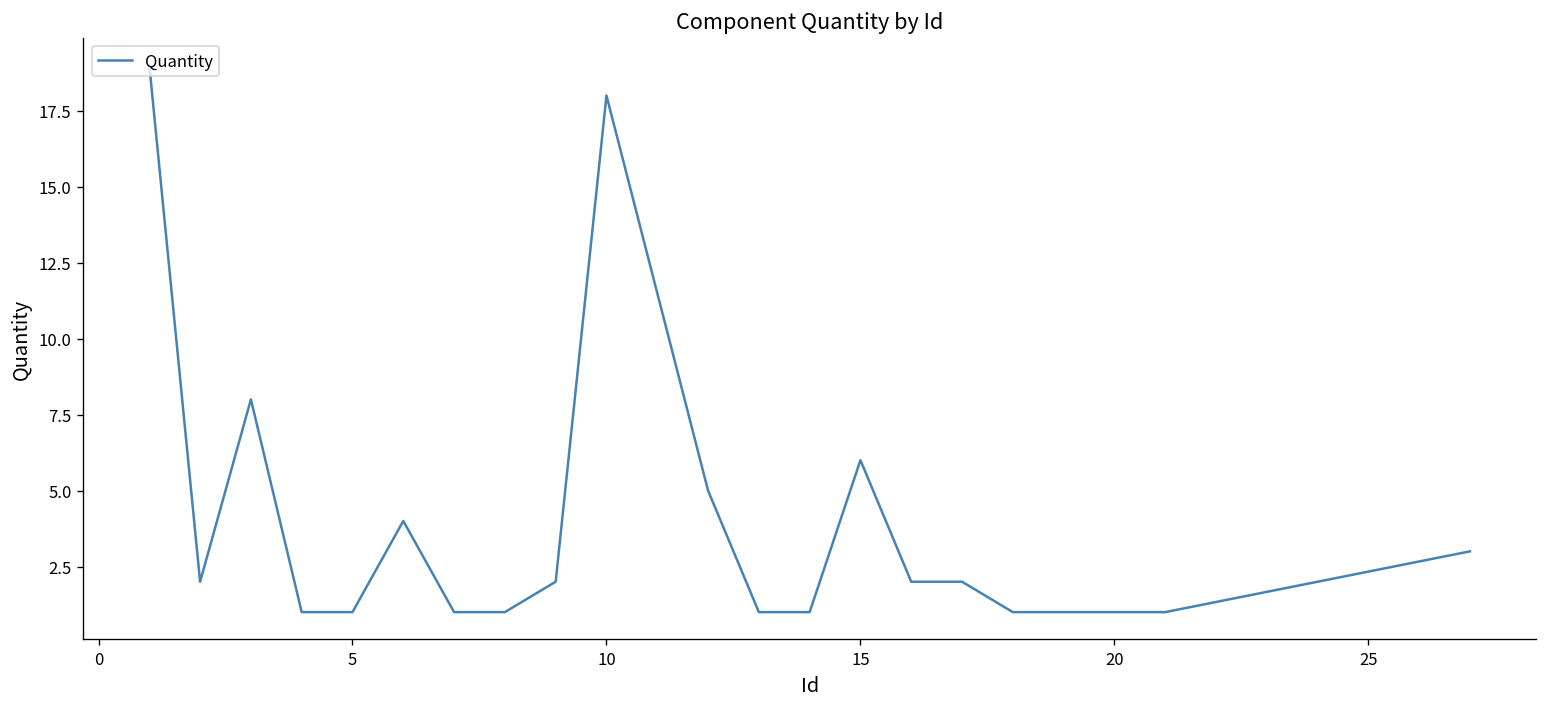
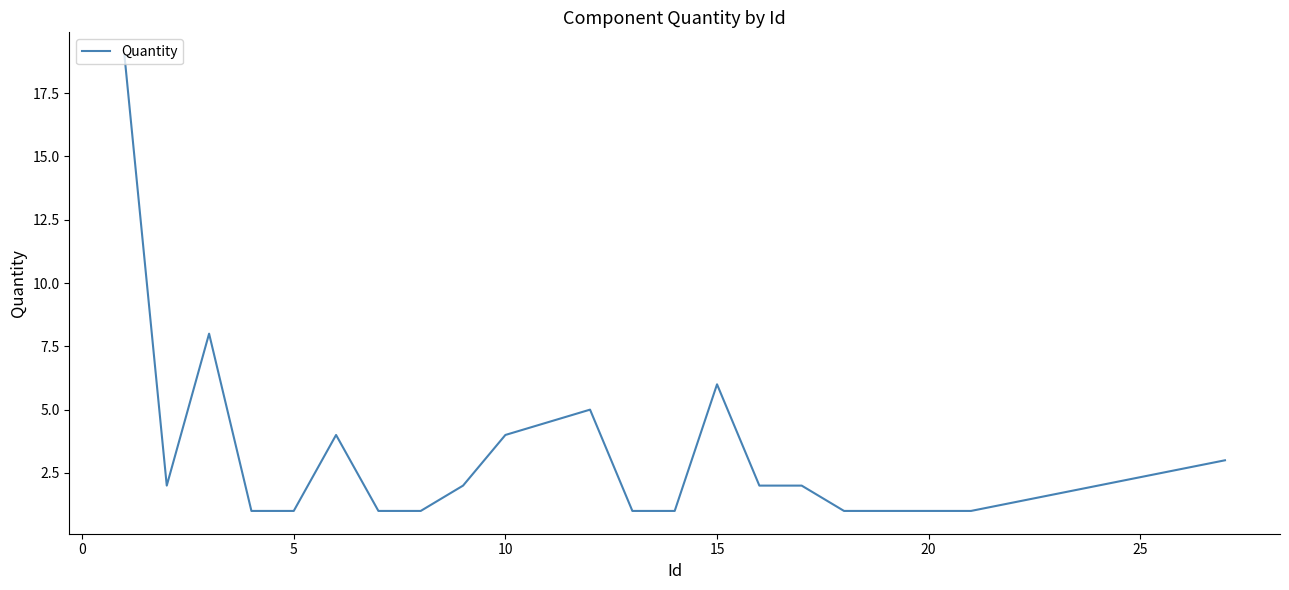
  {
    "5": 1,
-   "10": 18,
+   "10": 4,
    "15": 6,
    "20": 1
  }
